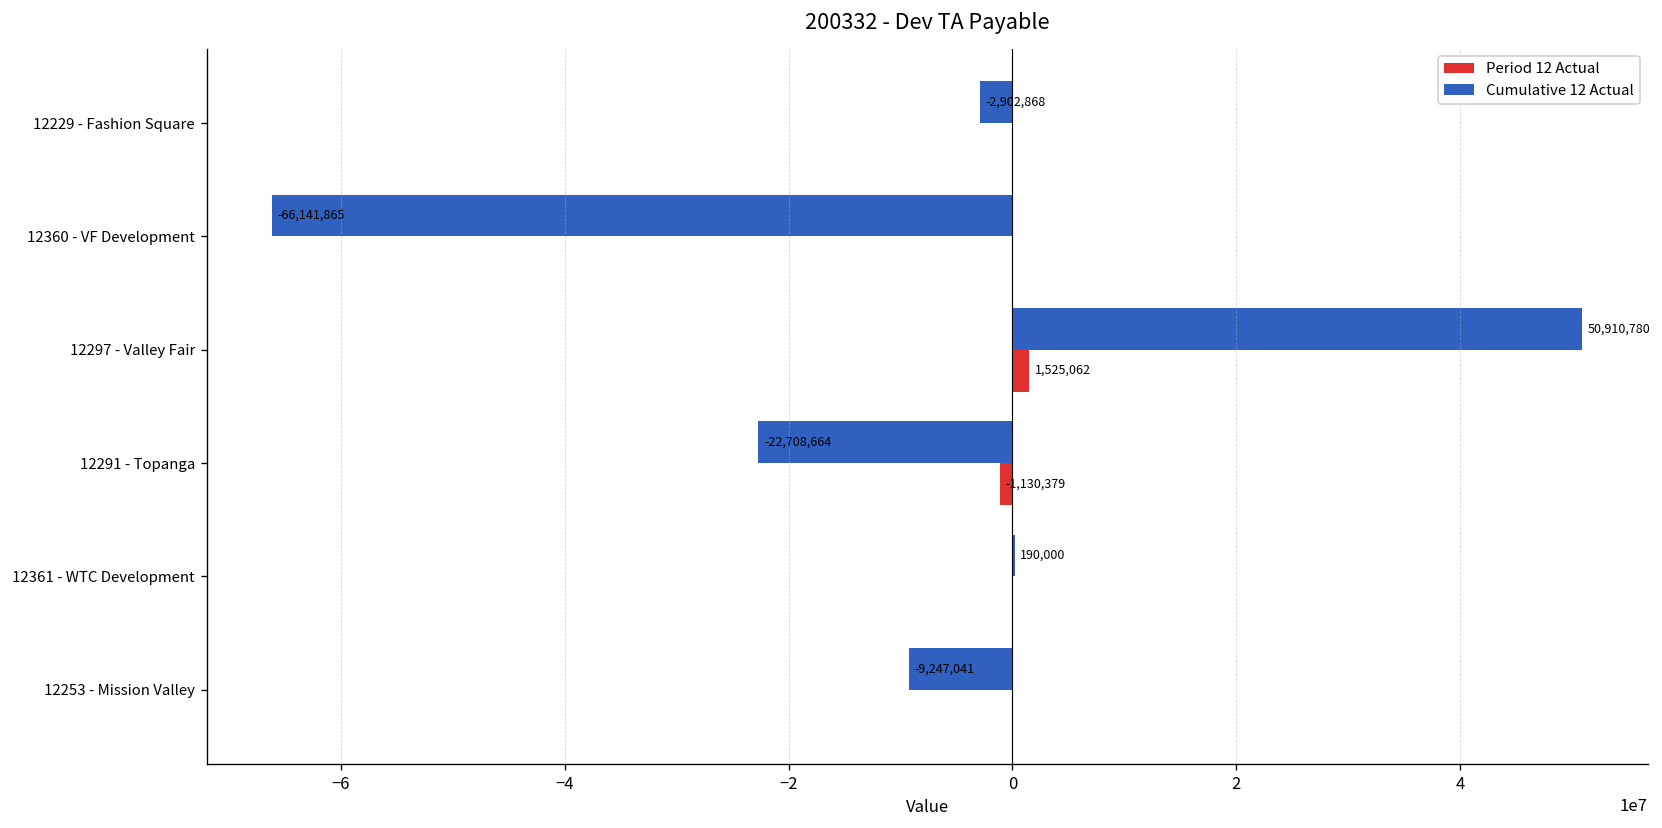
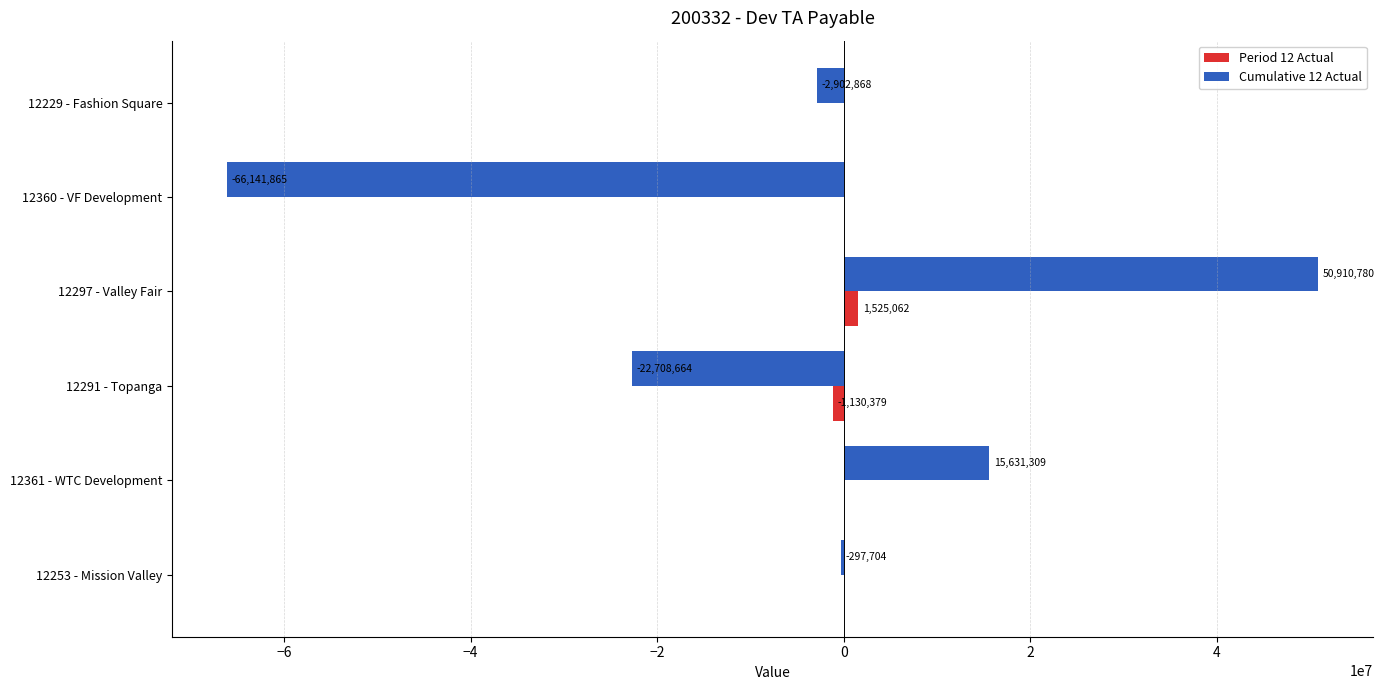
  {
    "Period 12 Actual": {
      "12297 - Valley Fair": "1,525,062",
      "12291 - Topanga": "-1,130,379"
    },
    "Cumulative 12 Actual": {
      "12229 - Fashion Square": "-2,902,868",
      "12360 - VF Development": "-66,141,865",
      "12297 - Valley Fair": "50,910,780",
      "12291 - Topanga": "-22,708,664",
-     "12361 - WTC Development": "190,000",
-     "12253 - Mission Valley": "-9,247,041"
+     "12361 - WTC Development": "15,631,309",
+     "12253 - Mission Valley": "-297,704"
    }
  }
